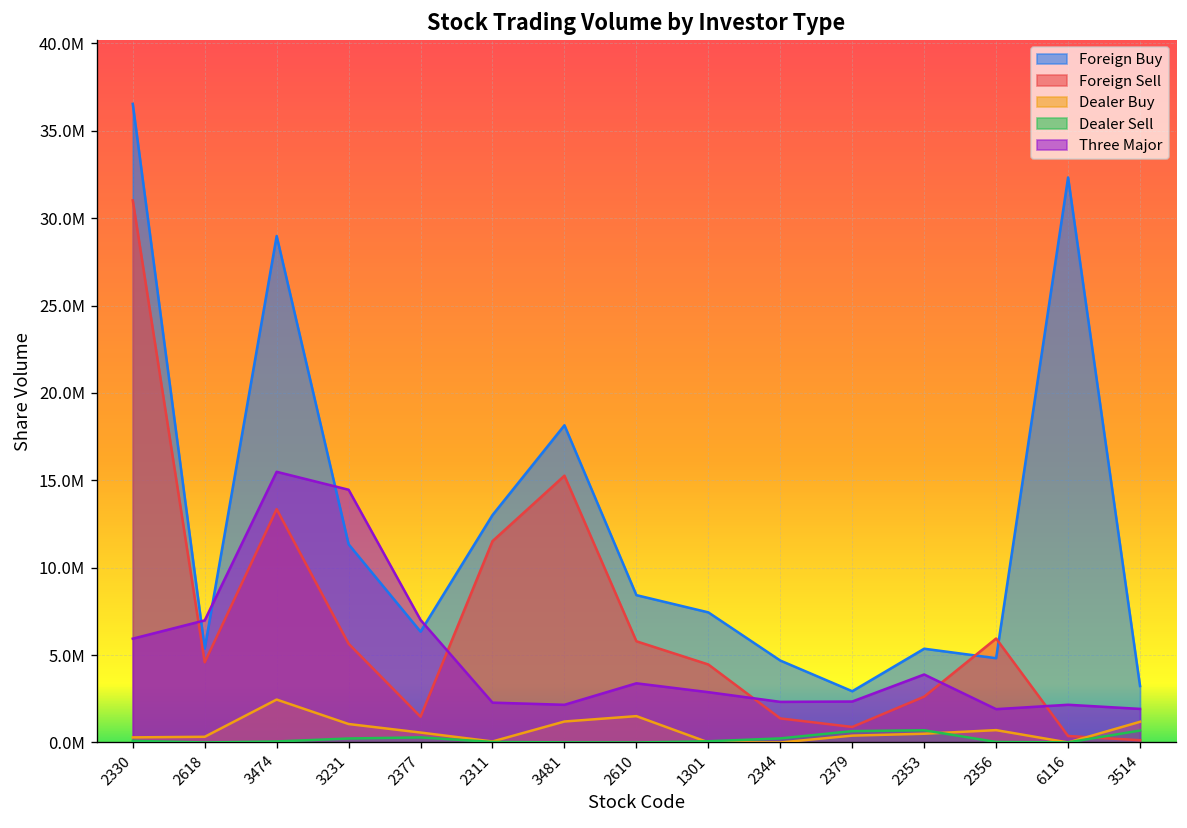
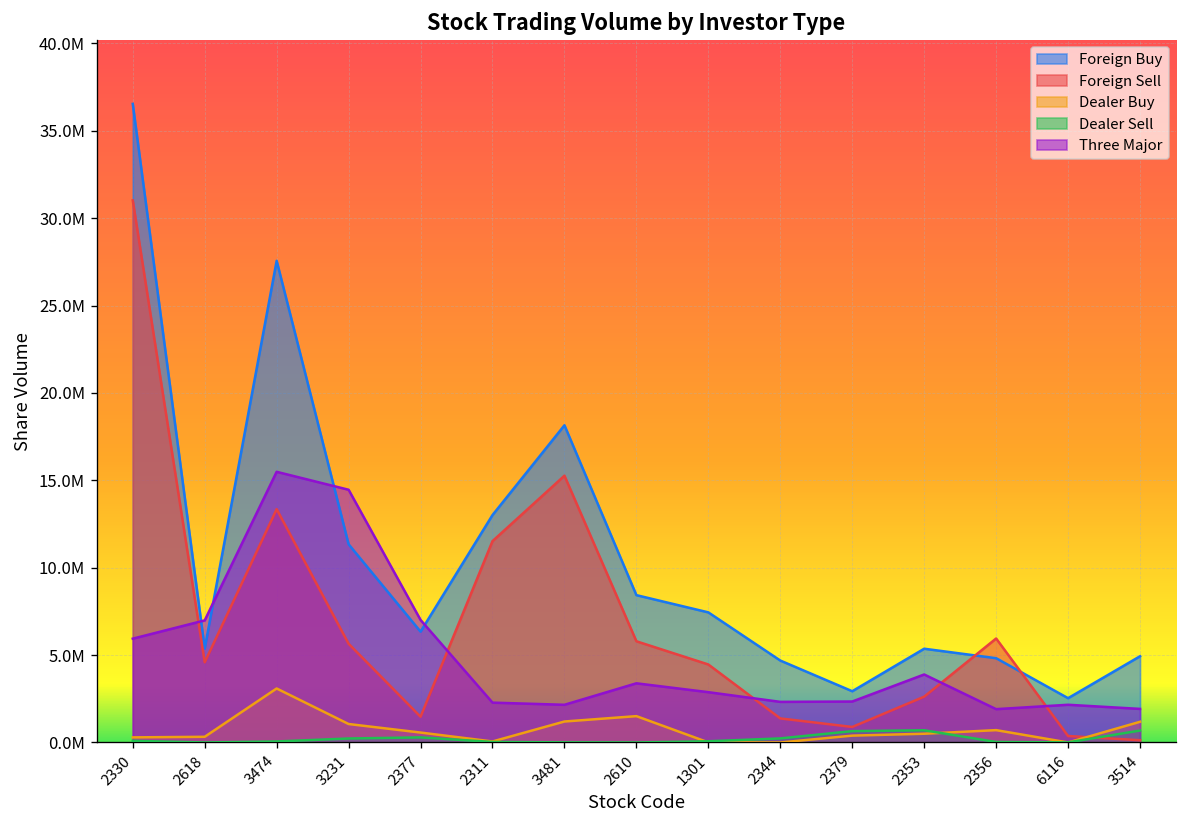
  {
    "Foreign Buy": {
      "2330": 36500000,
      "2618": 5400000,
-     "3474": 29000000,
+     "3474": 27600000,
      "3231": 11300000,
      "2377": 6300000,
      "2311": 13000000,
      "3481": 18200000,
      "2610": 8400000,
      "1301": 7400000,
      "2344": 4700000,
      "2379": 2900000,
      "2353": 5400000,
      "2356": 4800000,
-     "6116": 32300000,
-     "3514": 3200000
+     "6116": 2500000,
+     "3514": 4900000
    },
    "Foreign Sell": {
      "2330": 31000000,
      "2618": 4600000,
      "3474": 13400000,
      "3231": 5700000,
      "2377": 1500000,
      "2311": 11500000,
      "3481": 15300000,
      "2610": 5800000,
      "1301": 4500000,
      "2344": 1400000,
      "2379": 900000,
      "2353": 2600000,
      "2356": 6000000,
      "6116": 400000,
      "3514": 100000
    },
    "Dealer Buy": {
      "2330": 300000,
      "2618": 300000,
-     "3474": 2500000,
+     "3474": 3100000,
      "3231": 1100000,
      "2377": 600000,
      "3481": 1200000,
      "2610": 1500000,
      "2344": 0,
      "2379": 400000,
      "2353": 500000,
      "2356": 700000,
      "3514": 1200000
    },
    "Dealer Sell": {
      "2330": 100000,
      "2618": 0,
      "3474": 100000,
      "3231": 200000,
      "2377": 300000,
      "3481": 0,
      "2610": 0,
      "2344": 200000,
      "2379": 600000,
      "2353": 700000,
      "2356": 0,
      "3514": 700000
    },
    "Three Major": {
      "2330": 5900000,
      "2618": 7000000,
      "3474": 15500000,
      "3231": 14500000,
      "2377": 7000000,
      "2311": 2300000,
      "3481": 2200000,
      "2610": 3400000,
      "1301": 2900000,
      "2344": 2300000,
      "2379": 2300000,
      "2353": 3900000,
      "2356": 1900000,
      "6116": 2200000,
      "3514": 1900000
    }
  }
